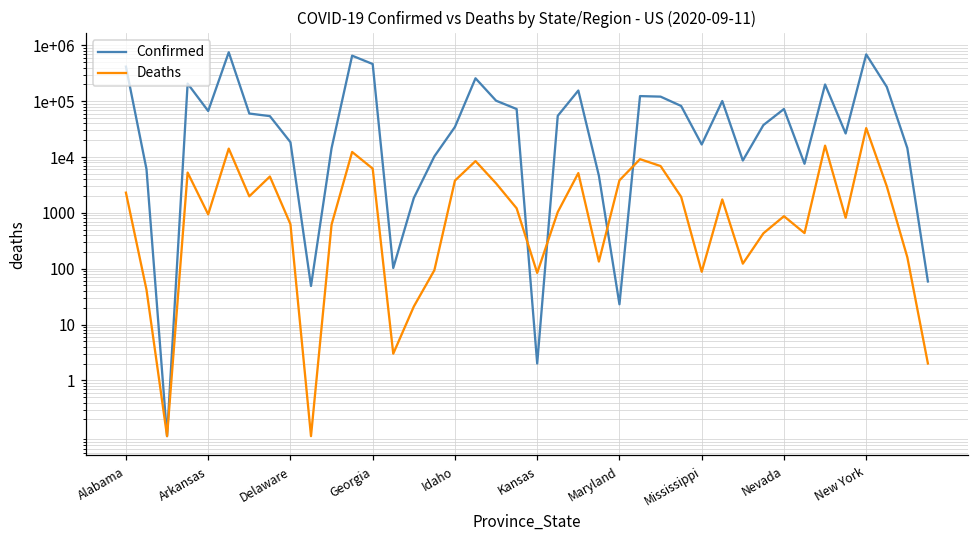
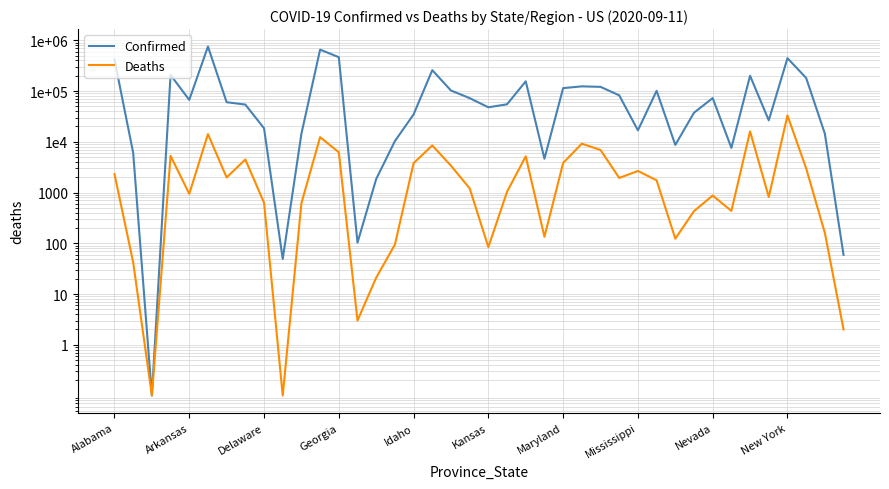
  {
    "Confirmed": {
      "Arkansas": 70000,
      "Delaware": 18000,
      "Georgia": 500000,
      "Idaho": 30000,
-     "Kansas": 2,
-     "Maryland": 20,
+     "Kansas": 50000,
+     "Maryland": 110000,
      "Mississippi": 17000,
      "Nevada": 70000,
-     "New York": 700000
+     "New York": 400000
    },
    "Deaths": {
      "Alabama": 2000,
      "Arkansas": 900,
      "Delaware": 600,
      "Georgia": 6000,
      "Idaho": 4000,
      "Kansas": 80,
      "Maryland": 4000,
-     "Mississippi": 90,
+     "Mississippi": 3000,
      "Nevada": 900,
      "New York": 30000
    }
  }
